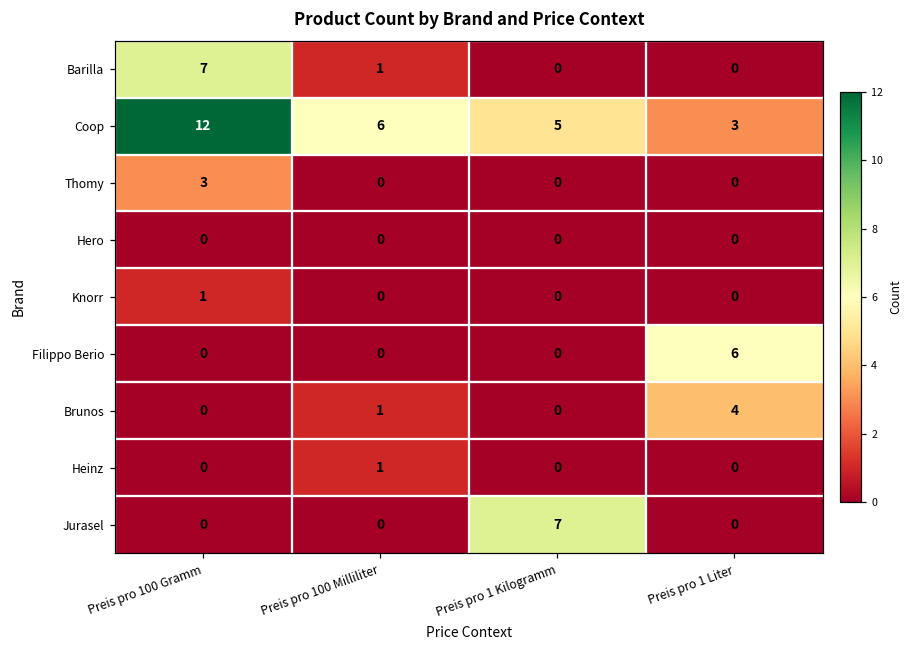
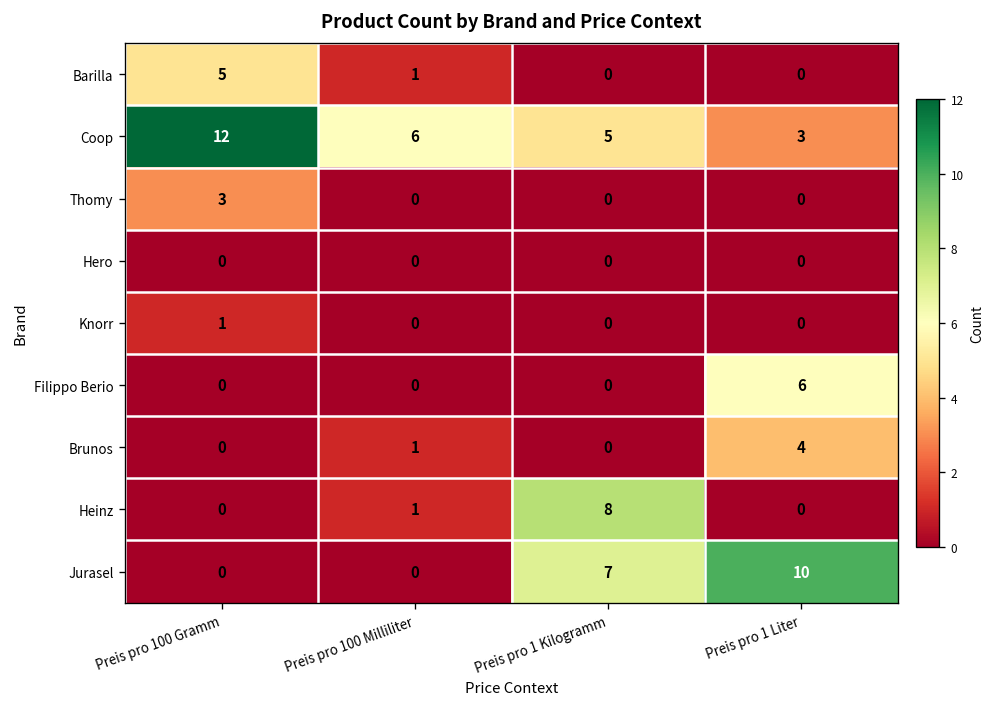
  {
    "Barilla": {
-     "Preis pro 100 Gramm": 7,
+     "Preis pro 100 Gramm": 5,
      "Preis pro 100 Milliliter": 1,
      "Preis pro 1 Kilogramm": 0,
      "Preis pro 1 Liter": 0
    },
    "Coop": {
      "Preis pro 100 Gramm": 12,
      "Preis pro 100 Milliliter": 6,
      "Preis pro 1 Kilogramm": 5,
      "Preis pro 1 Liter": 3
    },
    "Thomy": {
      "Preis pro 100 Gramm": 3,
      "Preis pro 100 Milliliter": 0,
      "Preis pro 1 Kilogramm": 0,
      "Preis pro 1 Liter": 0
    },
    "Hero": {
      "Preis pro 100 Gramm": 0,
      "Preis pro 100 Milliliter": 0,
      "Preis pro 1 Kilogramm": 0,
      "Preis pro 1 Liter": 0
    },
    "Knorr": {
      "Preis pro 100 Gramm": 1,
      "Preis pro 100 Milliliter": 0,
      "Preis pro 1 Kilogramm": 0,
      "Preis pro 1 Liter": 0
    },
    "Filippo Berio": {
      "Preis pro 100 Gramm": 0,
      "Preis pro 100 Milliliter": 0,
      "Preis pro 1 Kilogramm": 0,
      "Preis pro 1 Liter": 6
    },
    "Brunos": {
      "Preis pro 100 Gramm": 0,
      "Preis pro 100 Milliliter": 1,
      "Preis pro 1 Kilogramm": 0,
      "Preis pro 1 Liter": 4
    },
    "Heinz": {
      "Preis pro 100 Gramm": 0,
      "Preis pro 100 Milliliter": 1,
-     "Preis pro 1 Kilogramm": 0,
+     "Preis pro 1 Kilogramm": 8,
      "Preis pro 1 Liter": 0
    },
    "Jurasel": {
      "Preis pro 100 Gramm": 0,
      "Preis pro 100 Milliliter": 0,
      "Preis pro 1 Kilogramm": 7,
-     "Preis pro 1 Liter": 0
+     "Preis pro 1 Liter": 10
    }
  }
